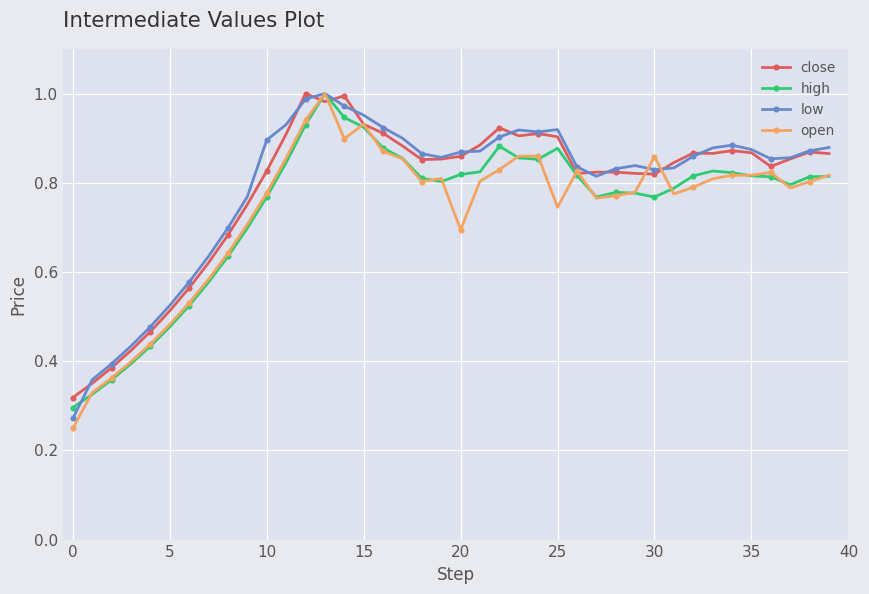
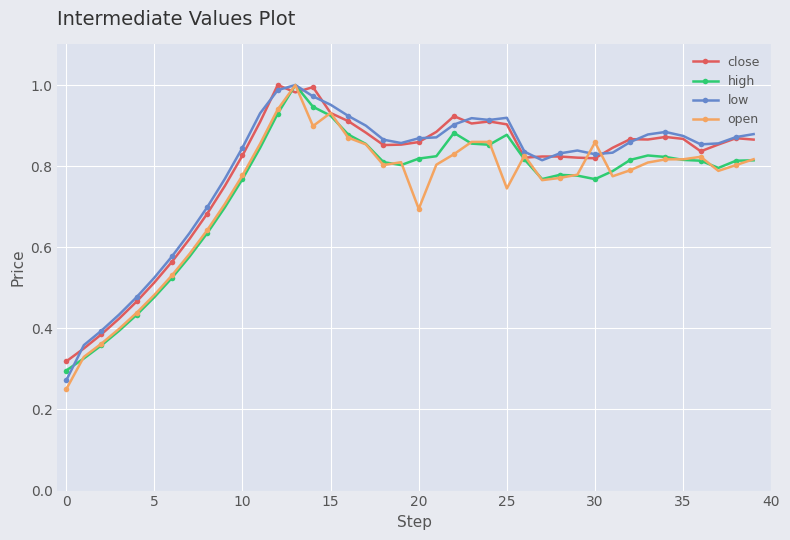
  {
    "close": {
      "0": 0.32,
      "5": 0.51,
      "10": 0.83,
      "20": 0.86,
      "25": 0.90,
      "30": 0.82,
      "35": 0.87
    },
    "high": {
      "0": 0.30,
      "10": 0.77,
      "15": 0.92,
      "20": 0.82,
      "25": 0.88,
      "30": 0.77
    },
    "low": {
      "0": 0.27,
      "5": 0.53,
-     "10": 0.90,
+     "10": 0.85,
      "15": 0.95,
      "20": 0.87,
      "25": 0.92,
      "30": 0.83,
      "35": 0.87
    },
    "open": {
      "0": 0.25,
      "10": 0.78,
      "20": 0.69,
      "25": 0.74,
      "30": 0.86
    }
  }
